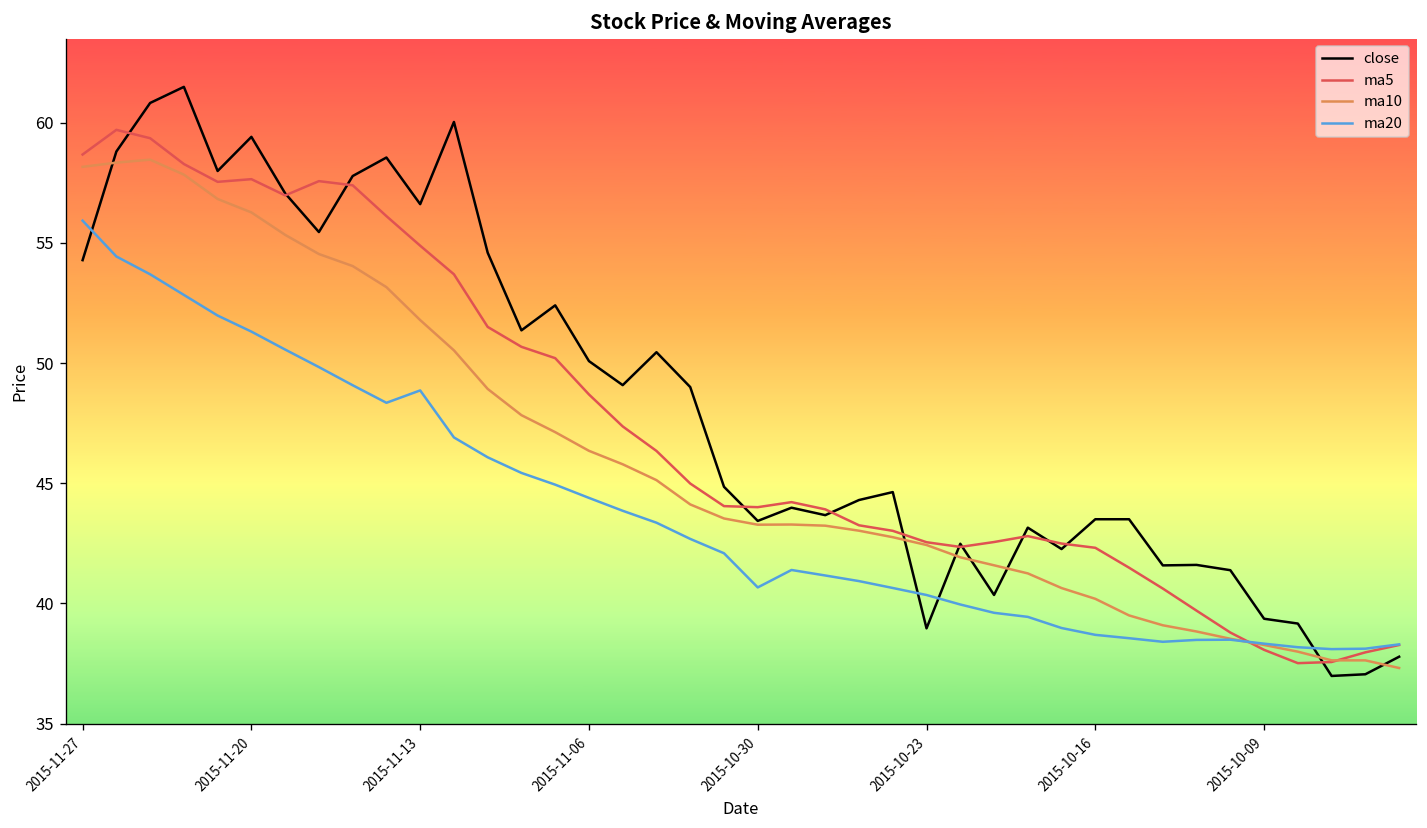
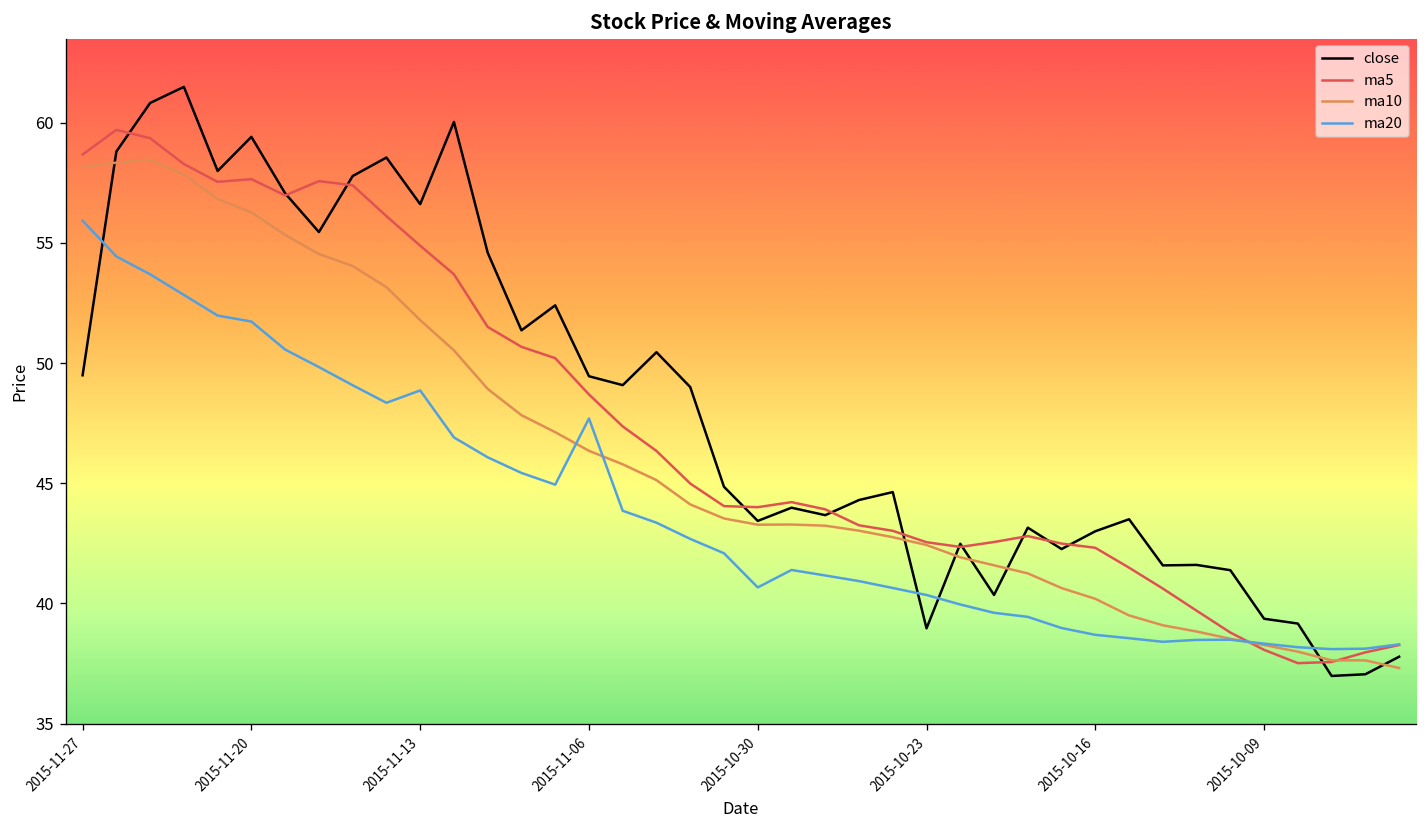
  {
    "close": {
-     "2015-11-27": 54.3,
+     "2015-11-27": 49.5,
      "2015-11-20": 59.4,
      "2015-11-13": 56.6,
-     "2015-11-06": 50.1,
+     "2015-11-06": 49.5,
      "2015-10-30": 43.4,
      "2015-10-23": 39.0,
-     "2015-10-16": 43.5,
+     "2015-10-16": 43.0,
      "2015-10-09": 39.4
    },
    "ma20": {
      "2015-11-27": 55.9,
-     "2015-11-20": 51.3,
+     "2015-11-20": 51.7,
      "2015-11-13": 48.9,
-     "2015-11-06": 44.4,
+     "2015-11-06": 47.7,
      "2015-10-30": 40.7,
      "2015-10-23": 40.3,
      "2015-10-16": 38.7
    }
  }
